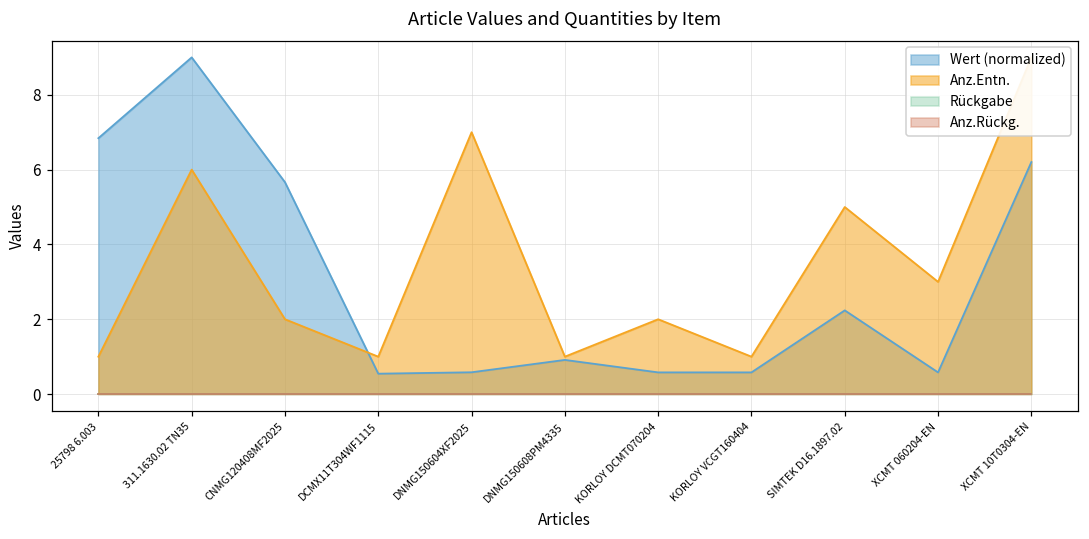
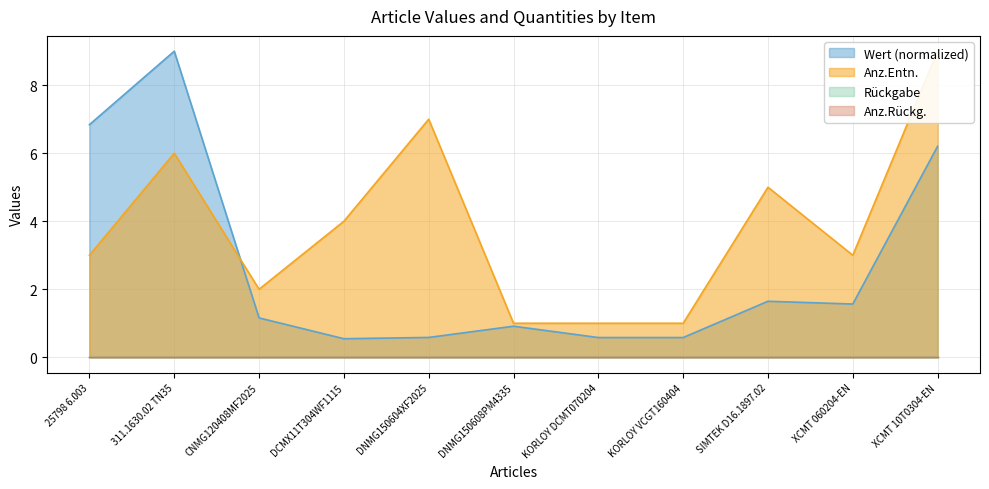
  {
    "Wert (normalized)": {
      "25798 6.003": 6.8,
      "311.1630.02 TN35": 9.0,
-     "CNMG120408MF2025": 5.7,
+     "CNMG120408MF2025": 1.2,
      "DCMX11T304WF1115": 0.5,
      "DNMG150604XF2025": 0.6,
      "DNMG150608PM4335": 0.9,
      "KORLOY DCMT070204": 0.6,
      "KORLOY VCGT160404": 0.6,
-     "SIMTEK D16.1897.02": 2.2,
-     "XCMT 060204-EN": 0.6,
+     "SIMTEK D16.1897.02": 1.6,
+     "XCMT 060204-EN": 1.6,
      "XCMT 10T0304-EN": 6.2
    },
    "Anz.Entn.": {
-     "25798 6.003": 1,
+     "25798 6.003": 3,
      "311.1630.02 TN35": 6,
      "CNMG120408MF2025": 2,
-     "DCMX11T304WF1115": 1,
+     "DCMX11T304WF1115": 4,
      "DNMG150604XF2025": 7,
      "DNMG150608PM4335": 1,
-     "KORLOY DCMT070204": 2,
+     "KORLOY DCMT070204": 1,
      "KORLOY VCGT160404": 1,
      "SIMTEK D16.1897.02": 5,
      "XCMT 060204-EN": 3
    },
    "Anz.Rückg.": {
      "25798 6.003": 0.0,
      "311.1630.02 TN35": 0.0,
      "CNMG120408MF2025": 0.0,
      "DCMX11T304WF1115": 0.0,
      "DNMG150604XF2025": 0.0,
      "DNMG150608PM4335": 0.0,
      "KORLOY DCMT070204": 0.0,
      "KORLOY VCGT160404": 0.0,
      "SIMTEK D16.1897.02": 0.0,
      "XCMT 060204-EN": 0.0,
      "XCMT 10T0304-EN": 0.0
    }
  }
